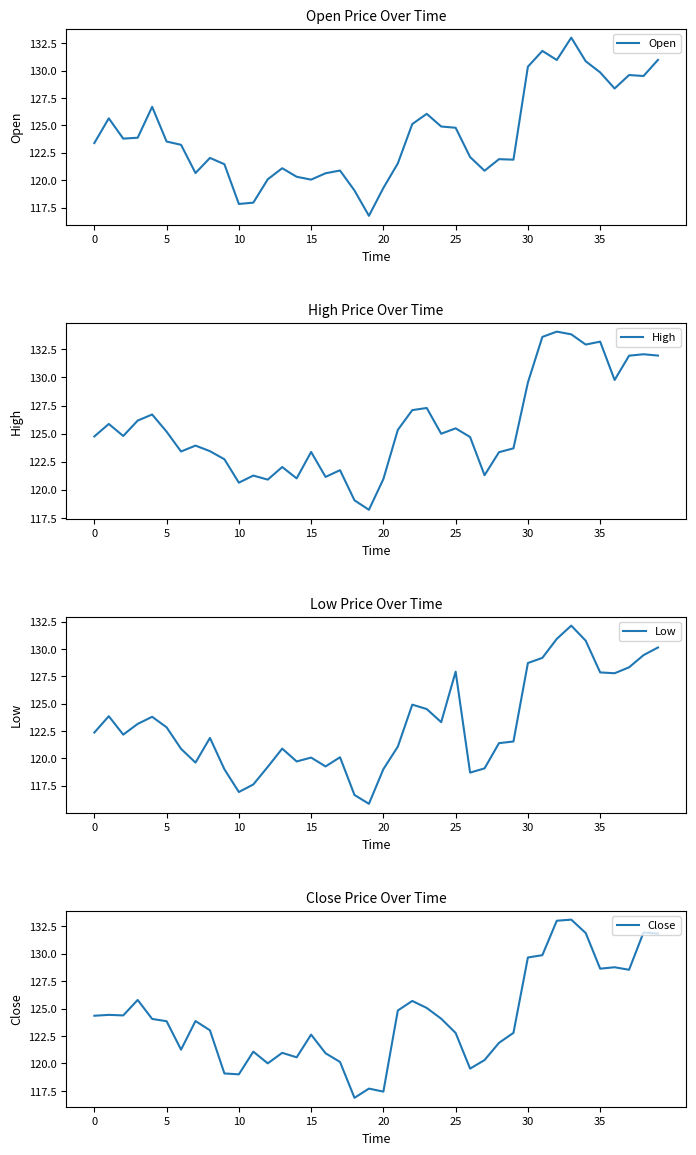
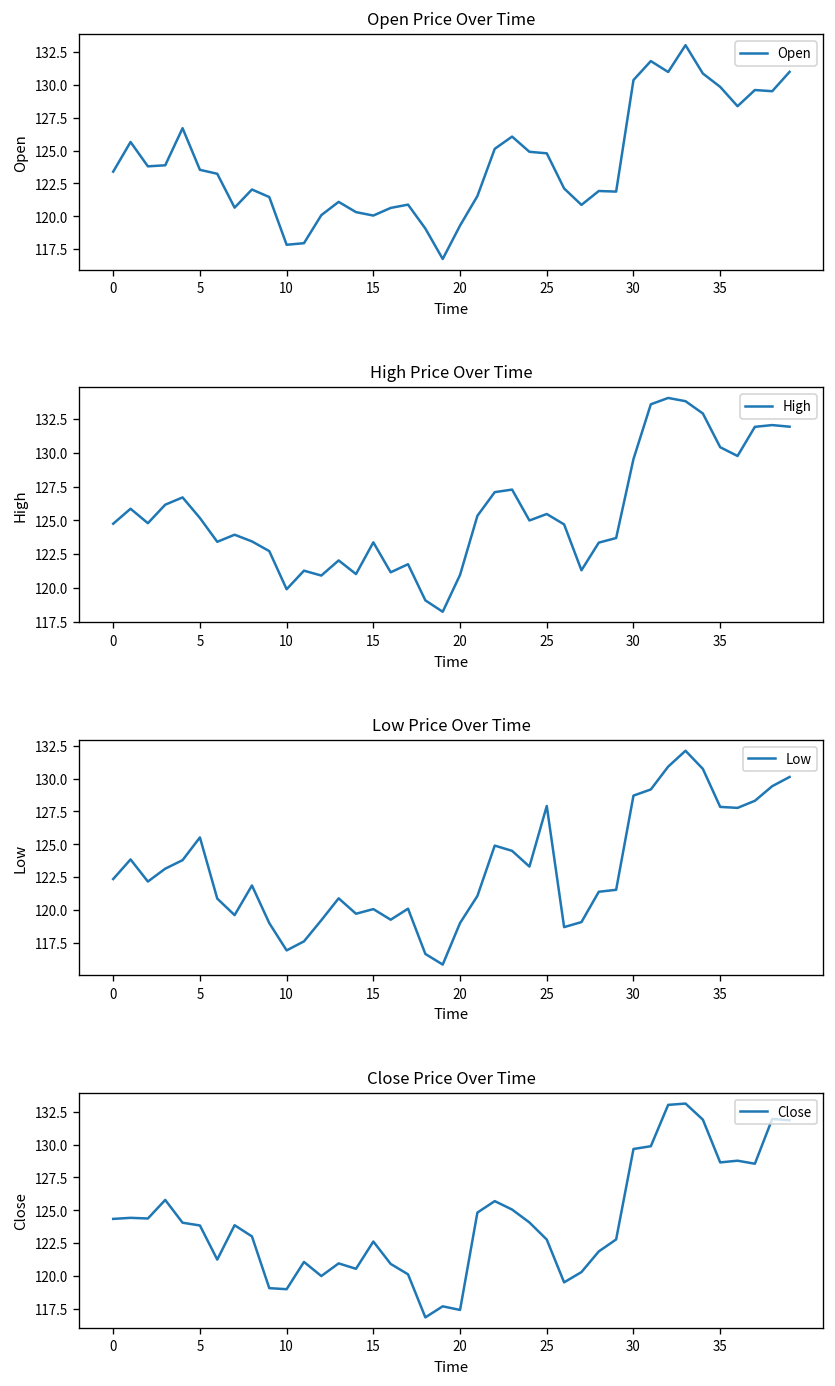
  {
    "Open Price Over Time": {
      "0": 123.4,
      "5": 123.5,
      "10": 117.8,
      "15": 120.1,
      "20": 119.3,
      "25": 124.8,
      "30": 130.4,
      "35": 129.8
    },
    "High Price Over Time": {
      "0": 124.8,
      "5": 125.2,
-     "10": 120.6,
+     "10": 119.9,
      "15": 123.4,
      "20": 121.0,
      "25": 125.5,
      "30": 129.5,
-     "35": 133.2
+     "35": 130.4
    },
    "Low Price Over Time": {
      "0": 122.3,
-     "5": 122.8,
+     "5": 125.5,
      "10": 116.9,
      "15": 120.1,
      "20": 119.0,
      "25": 127.9,
      "30": 128.7,
      "35": 127.8
    },
    "Close Price Over Time": {
      "0": 124.3,
      "5": 123.8,
      "10": 119.0,
      "15": 122.6,
      "20": 117.4,
      "25": 122.8,
      "30": 129.7,
      "35": 128.6
    }
  }
